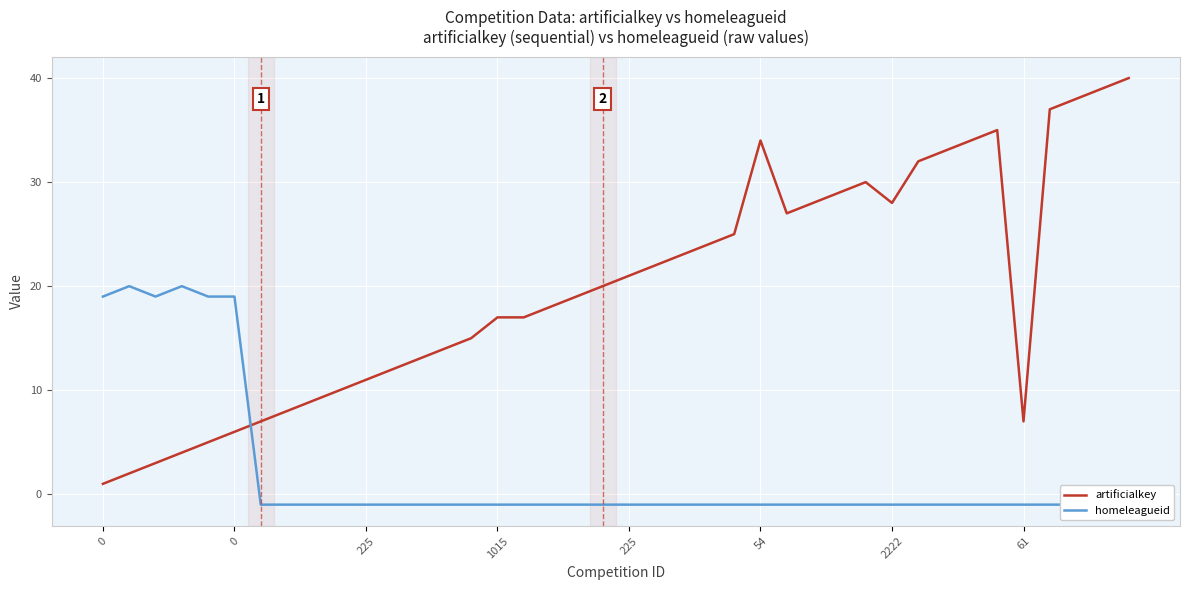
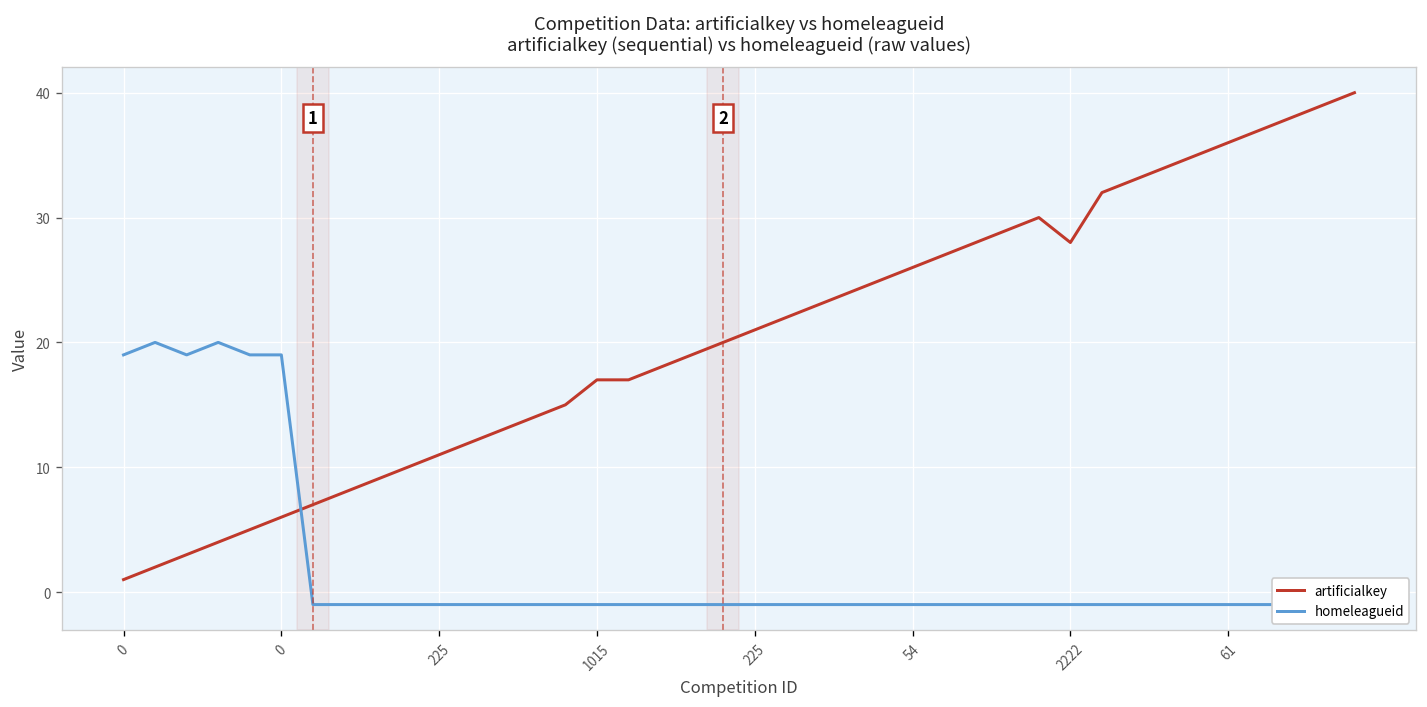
  {
    "artificialkey": {
      "1015": 17,
-     "54": 34,
+     "54": 26,
      "2222": 28,
-     "61": 7
+     "61": 36
    },
    "homeleagueid": {
      "1015": -1,
      "54": -1,
      "2222": -1,
      "61": -1
    }
  }
